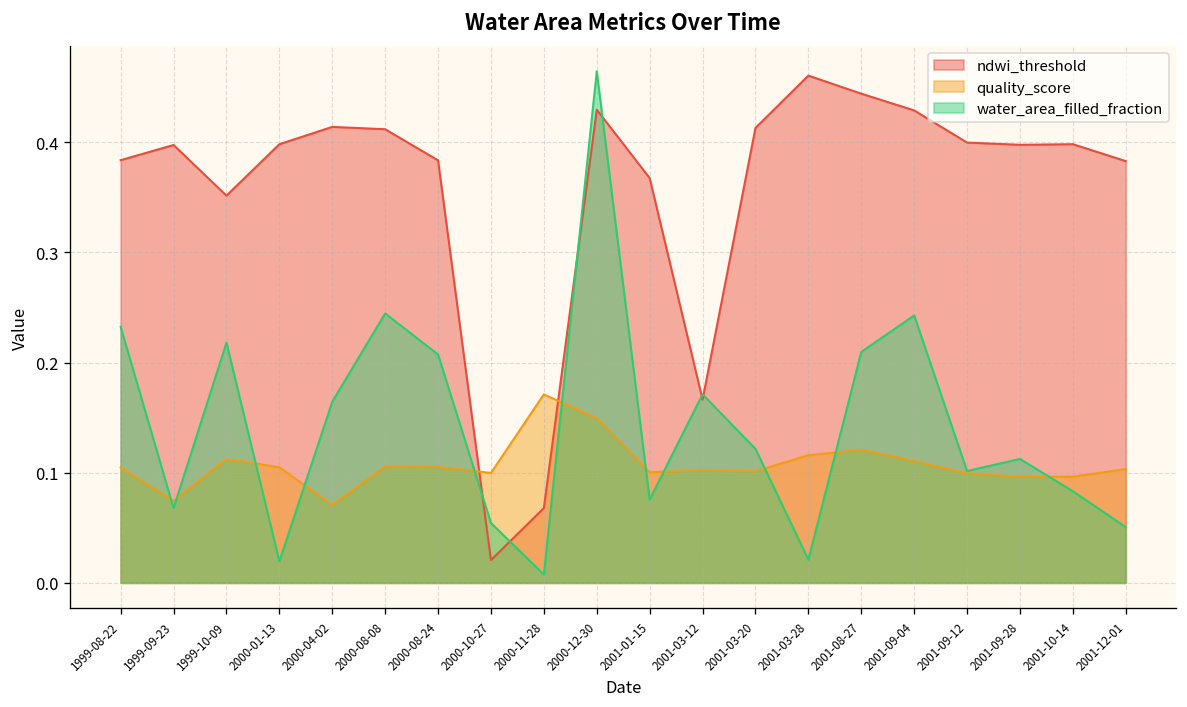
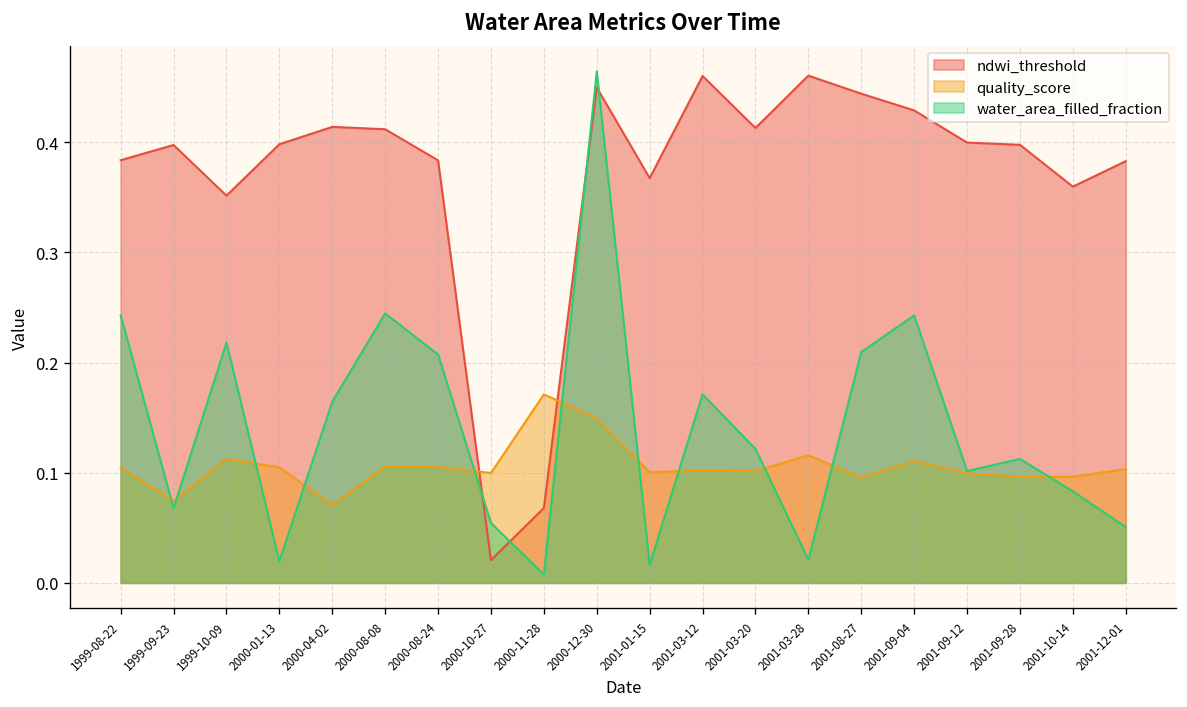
  {
    "ndwi_threshold": {
      "1999-08-22": 0.38,
      "1999-09-23": 0.40,
      "1999-10-09": 0.35,
      "2000-01-13": 0.40,
      "2000-04-02": 0.41,
      "2000-08-08": 0.41,
      "2000-08-24": 0.38,
      "2000-10-27": 0.02,
      "2000-11-28": 0.07,
-     "2000-12-30": 0.43,
+     "2000-12-30": 0.45,
      "2001-01-15": 0.37,
-     "2001-03-12": 0.17,
+     "2001-03-12": 0.46,
      "2001-03-20": 0.41,
      "2001-03-28": 0.46,
      "2001-08-27": 0.44,
      "2001-09-04": 0.43,
      "2001-09-12": 0.40,
      "2001-09-28": 0.40,
-     "2001-10-14": 0.40,
+     "2001-10-14": 0.36,
      "2001-12-01": 0.38
    },
    "quality_score": {
      "1999-08-22": 0.10,
      "1999-09-23": 0.07,
      "1999-10-09": 0.11,
      "2000-01-13": 0.10,
      "2000-04-02": 0.07,
      "2000-08-08": 0.11,
      "2000-08-24": 0.11,
      "2000-10-27": 0.10,
      "2000-11-28": 0.17,
      "2000-12-30": 0.15,
      "2001-01-15": 0.10,
      "2001-03-12": 0.10,
      "2001-03-20": 0.10,
      "2001-03-28": 0.12,
-     "2001-08-27": 0.12,
+     "2001-08-27": 0.10,
      "2001-09-04": 0.11,
      "2001-09-28": 0.10,
      "2001-10-14": 0.10,
      "2001-12-01": 0.10
    },
    "water_area_filled_fraction": {
-     "1999-08-22": 0.23,
+     "1999-08-22": 0.24,
      "1999-09-23": 0.07,
      "1999-10-09": 0.22,
      "2000-01-13": 0.02,
      "2000-04-02": 0.16,
      "2000-08-08": 0.24,
      "2000-08-24": 0.21,
      "2000-10-27": 0.05,
      "2000-11-28": 0.01,
      "2000-12-30": 0.46,
-     "2001-01-15": 0.08,
+     "2001-01-15": 0.02,
      "2001-03-12": 0.17,
      "2001-03-20": 0.12,
      "2001-03-28": 0.02,
      "2001-08-27": 0.21,
      "2001-09-04": 0.24,
      "2001-09-28": 0.11,
      "2001-10-14": 0.08,
      "2001-12-01": 0.05
    }
  }
